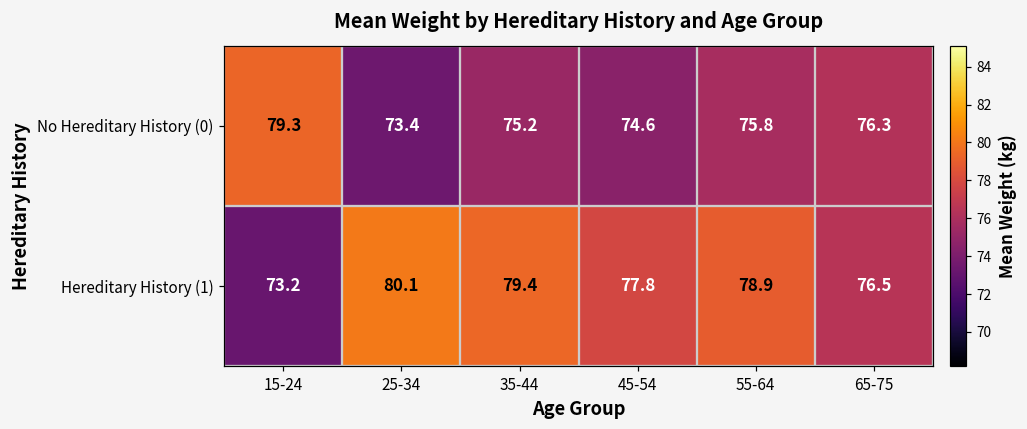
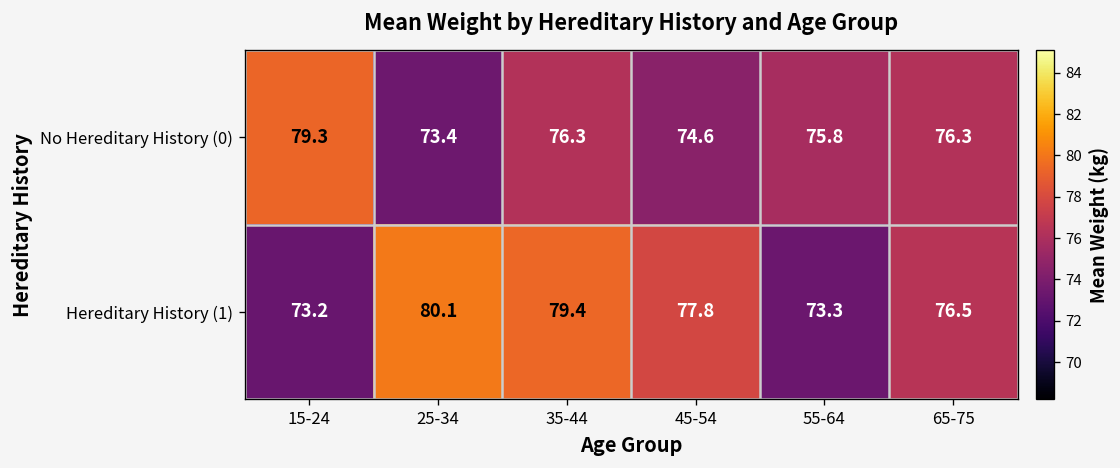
  {
    "No Hereditary History (0)": {
      "15-24": 79.3,
      "25-34": 73.4,
-     "35-44": 75.2,
+     "35-44": 76.3,
      "45-54": 74.6,
      "55-64": 75.8,
      "65-75": 76.3
    },
    "Hereditary History (1)": {
      "15-24": 73.2,
      "25-34": 80.1,
      "35-44": 79.4,
      "45-54": 77.8,
-     "55-64": 78.9,
+     "55-64": 73.3,
      "65-75": 76.5
    }
  }
